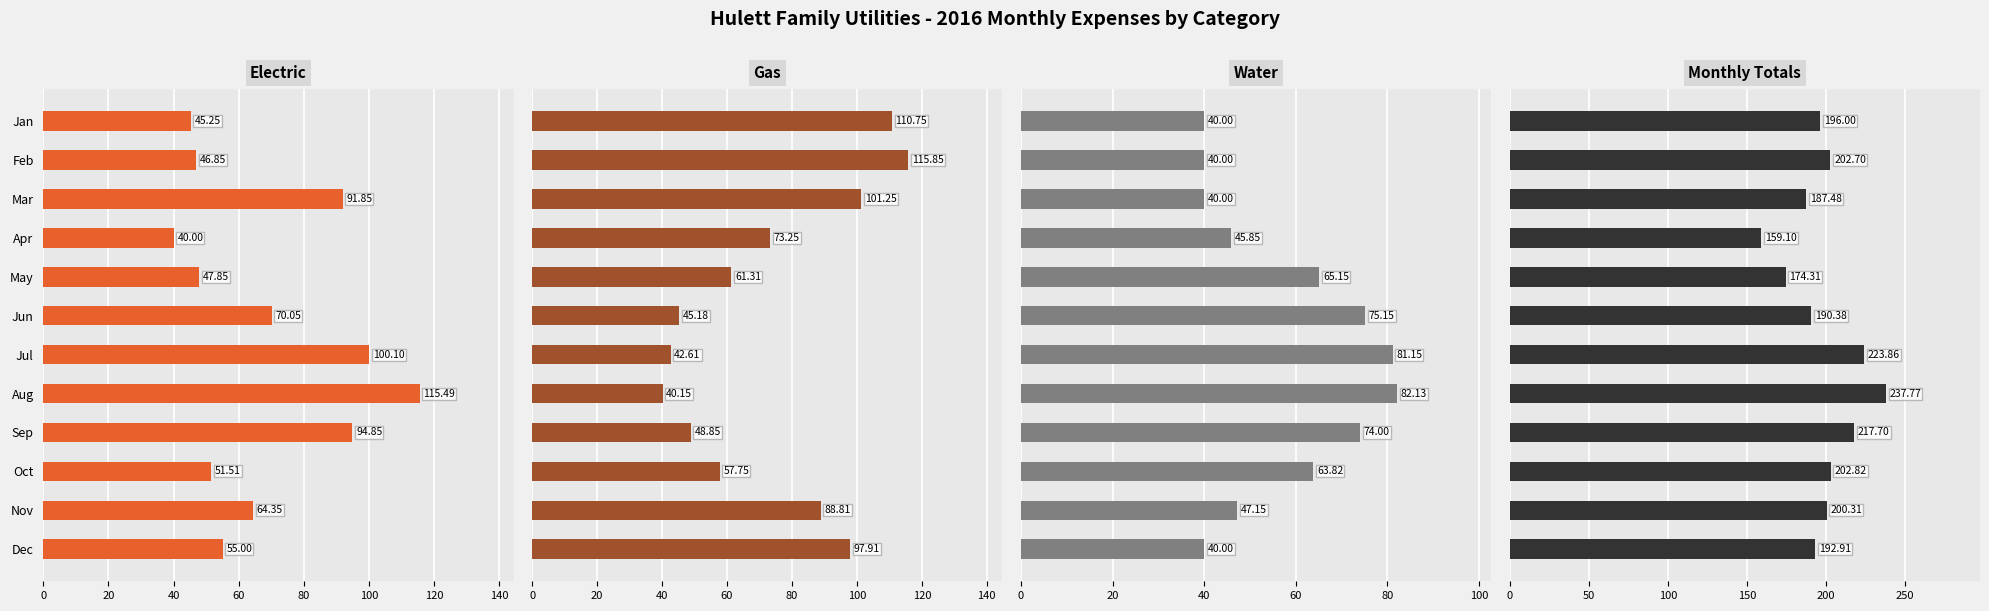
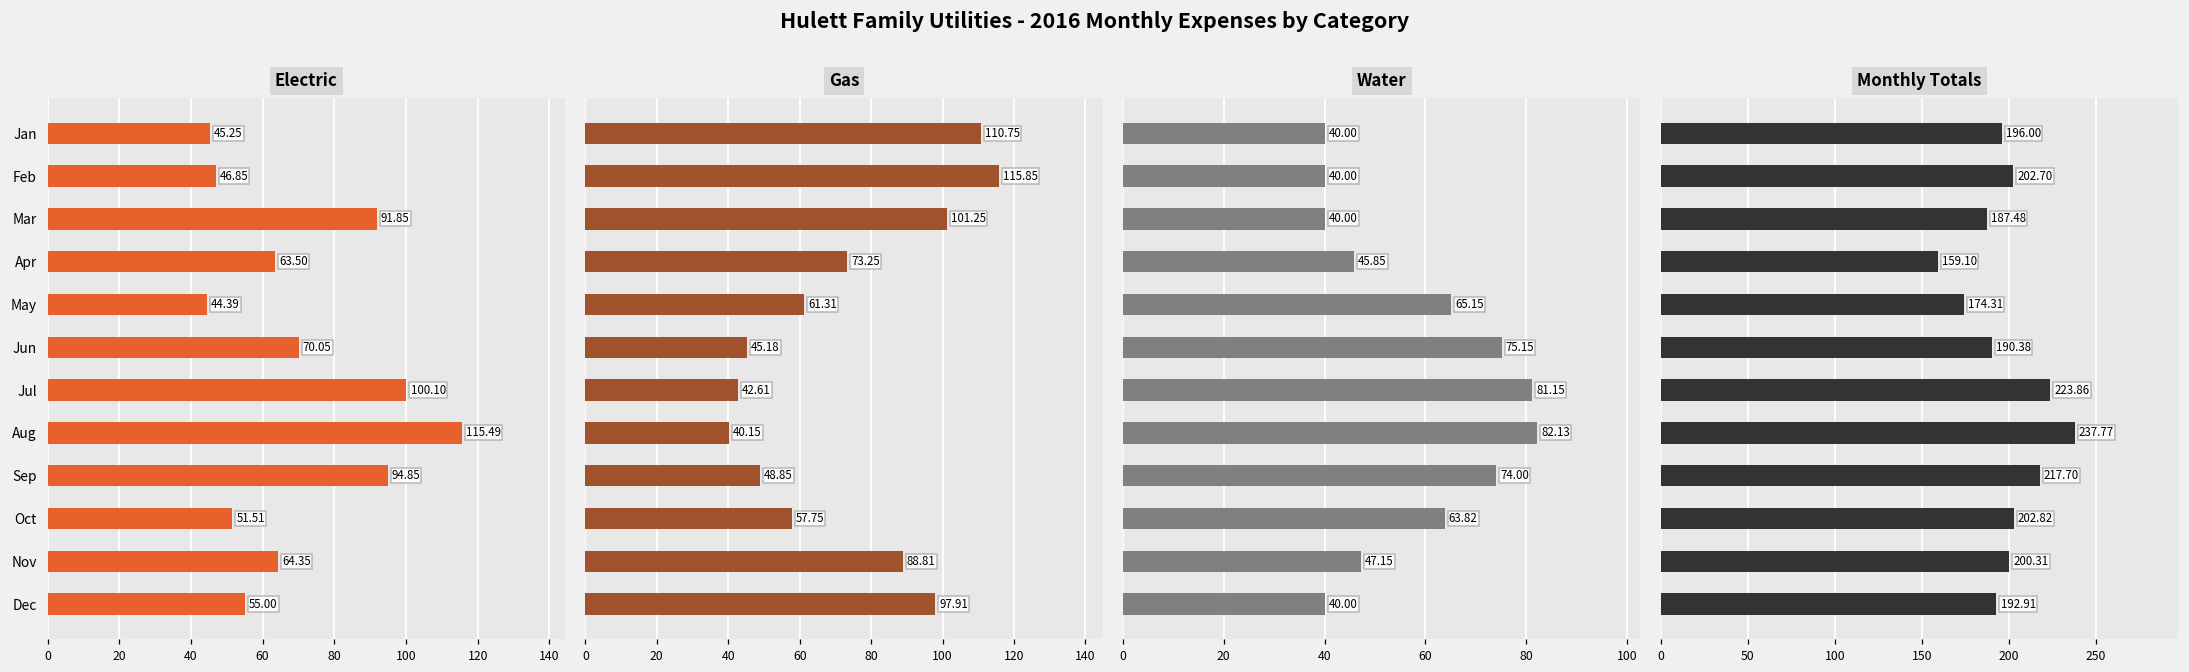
  {
    "Electric": {
-     "Apr": 40.00,
-     "May": 47.85
+     "Apr": 63.50,
+     "May": 44.39
    }
  }
